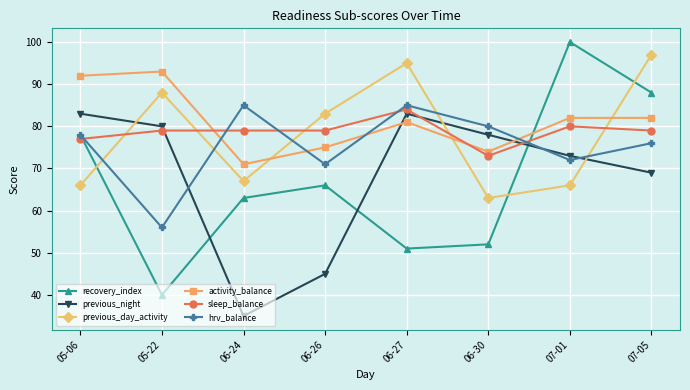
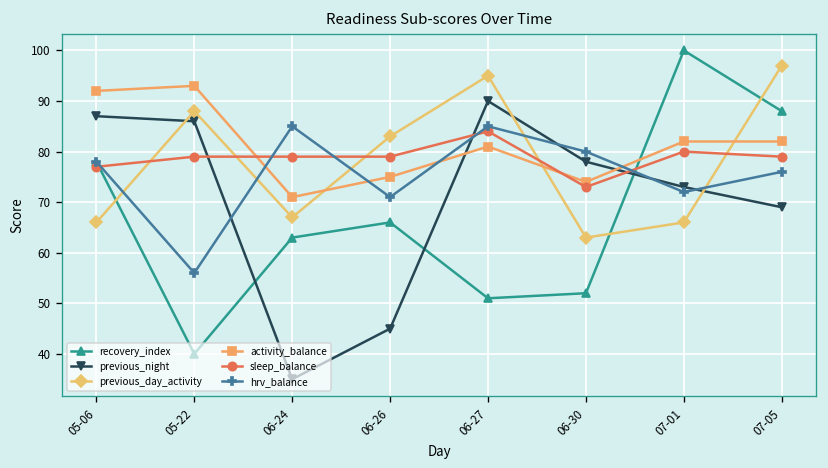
  {
    "previous_night": {
-     "05-06": 83,
-     "05-22": 80,
+     "05-06": 87,
+     "05-22": 86,
      "06-26": 45,
-     "06-27": 83,
+     "06-27": 90,
      "06-30": 78,
      "07-01": 73,
      "07-05": 69
    }
  }
